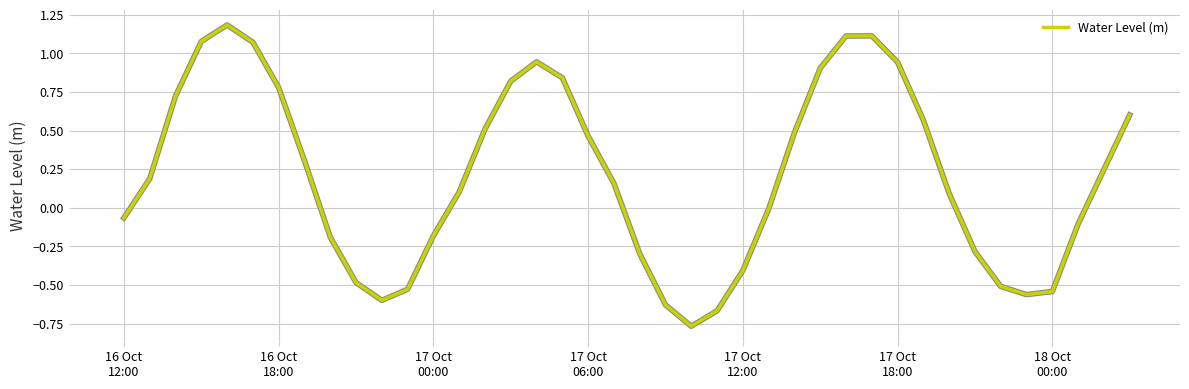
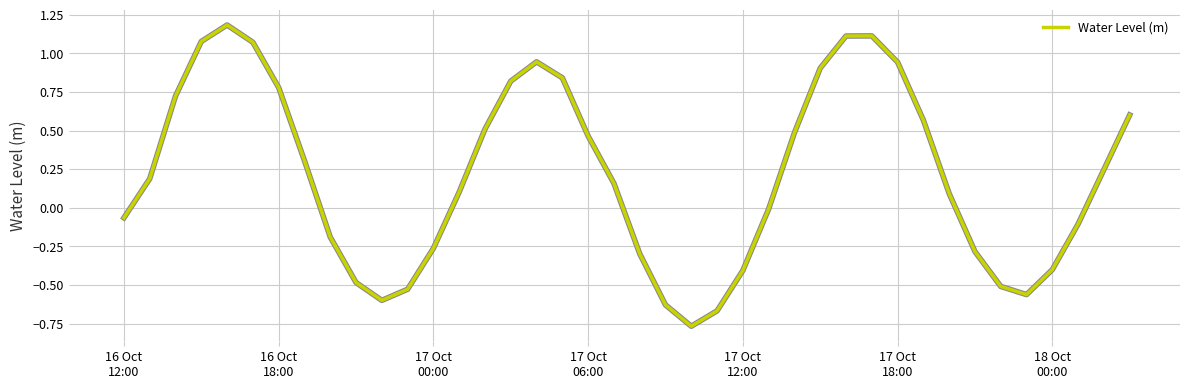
  {
    "16 Oct 12:00": -0.06,
    "16 Oct 18:00": 0.78,
-   "17 Oct 00:00": -0.18,
+   "17 Oct 00:00": -0.26,
    "17 Oct 06:00": 0.46,
    "17 Oct 12:00": -0.41,
    "17 Oct 18:00": 0.94,
-   "18 Oct 00:00": -0.54
+   "18 Oct 00:00": -0.40
  }
